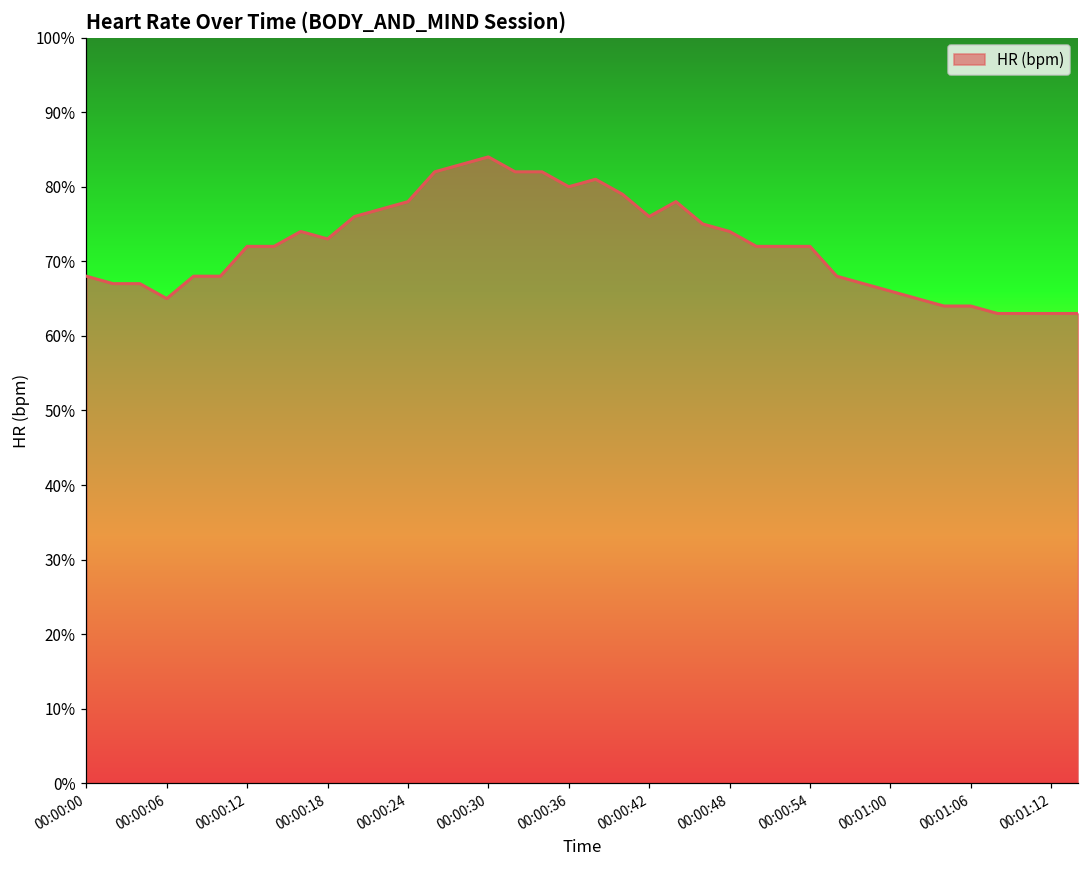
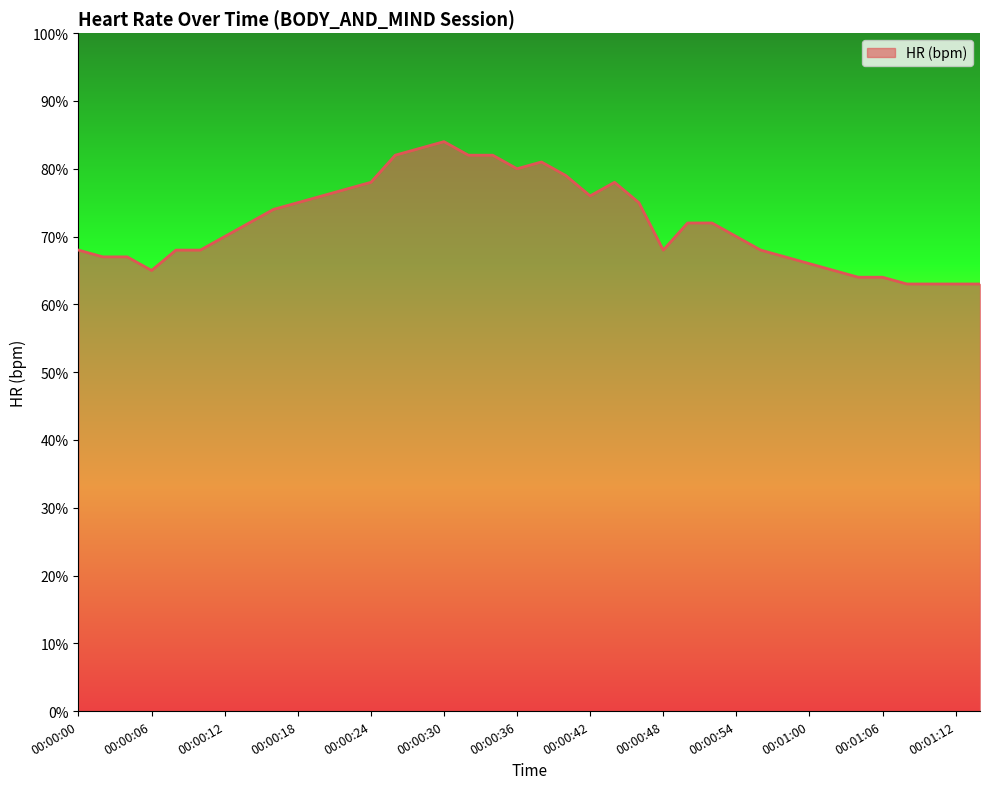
  {
    "00:00:00": "68%",
    "00:00:06": "65%",
-   "00:00:12": "72%",
-   "00:00:18": "73%",
+   "00:00:12": "70%",
+   "00:00:18": "75%",
    "00:00:24": "78%",
    "00:00:30": "84%",
    "00:00:36": "80%",
    "00:00:42": "76%",
-   "00:00:48": "74%",
-   "00:00:54": "72%",
+   "00:00:48": "68%",
+   "00:00:54": "70%",
    "00:01:00": "66%",
    "00:01:06": "64%",
    "00:01:12": "63%"
  }
